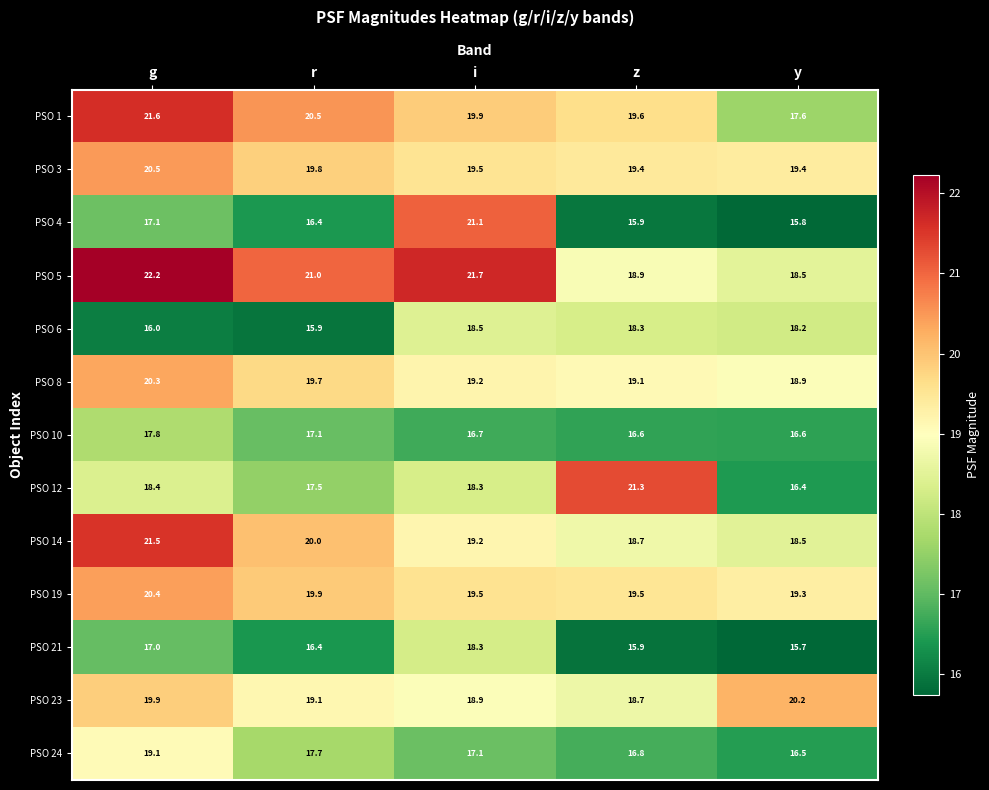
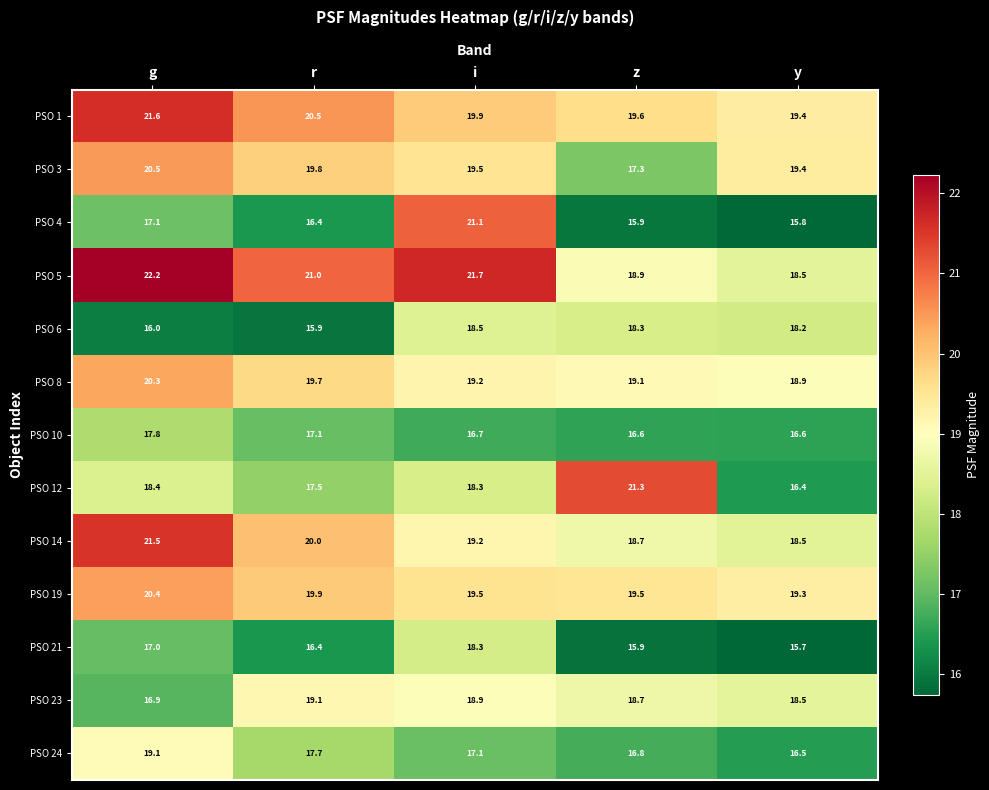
  {
    "PSO 1": {
      "g": 21.6,
      "r": 20.5,
      "i": 19.9,
      "z": 19.6,
-     "y": 17.6
+     "y": 19.4
    },
    "PSO 3": {
      "g": 20.5,
      "r": 19.8,
      "i": 19.5,
-     "z": 19.4,
+     "z": 17.3,
      "y": 19.4
    },
    "PSO 4": {
      "g": 17.1,
      "r": 16.4,
      "i": 21.1,
      "z": 15.9,
      "y": 15.8
    },
    "PSO 5": {
      "g": 22.2,
      "r": 21.0,
      "i": 21.7,
      "z": 18.9,
      "y": 18.5
    },
    "PSO 6": {
      "g": 16.0,
      "r": 15.9,
      "i": 18.5,
      "z": 18.3,
      "y": 18.2
    },
    "PSO 8": {
      "g": 20.3,
      "r": 19.7,
      "i": 19.2,
      "z": 19.1,
      "y": 18.9
    },
    "PSO 10": {
      "g": 17.8,
      "r": 17.1,
      "i": 16.7,
      "z": 16.6,
      "y": 16.6
    },
    "PSO 12": {
      "g": 18.4,
      "r": 17.5,
      "i": 18.3,
      "z": 21.3,
      "y": 16.4
    },
    "PSO 14": {
      "g": 21.5,
      "r": 20.0,
      "i": 19.2,
      "z": 18.7,
      "y": 18.5
    },
    "PSO 19": {
      "g": 20.4,
      "r": 19.9,
      "i": 19.5,
      "z": 19.5,
      "y": 19.3
    },
    "PSO 21": {
      "g": 17.0,
      "r": 16.4,
      "i": 18.3,
      "z": 15.9,
      "y": 15.7
    },
    "PSO 23": {
-     "g": 19.9,
+     "g": 16.9,
      "r": 19.1,
      "i": 18.9,
      "z": 18.7,
-     "y": 20.2
+     "y": 18.5
    },
    "PSO 24": {
      "g": 19.1,
      "r": 17.7,
      "i": 17.1,
      "z": 16.8,
      "y": 16.5
    }
  }
